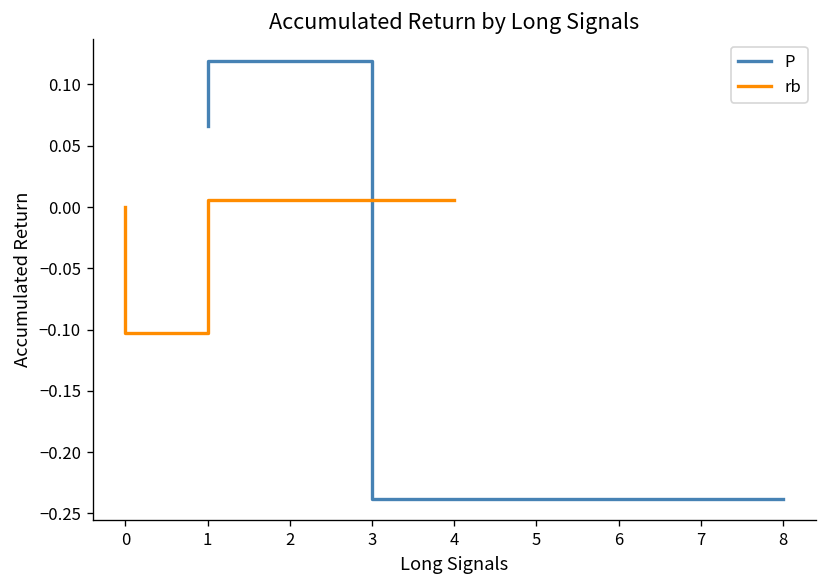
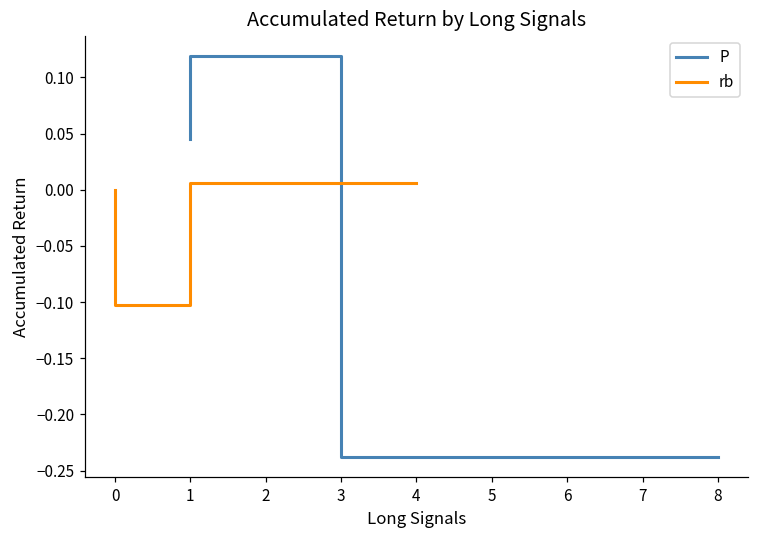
  {
    "P": {
-     "1": 0.066,
+     "1": 0.045,
      "3": 0.119,
      "8": -0.238
    },
    "rb": {
      "0": 0.000,
      "1": -0.103,
      "4": 0.006
    }
  }
